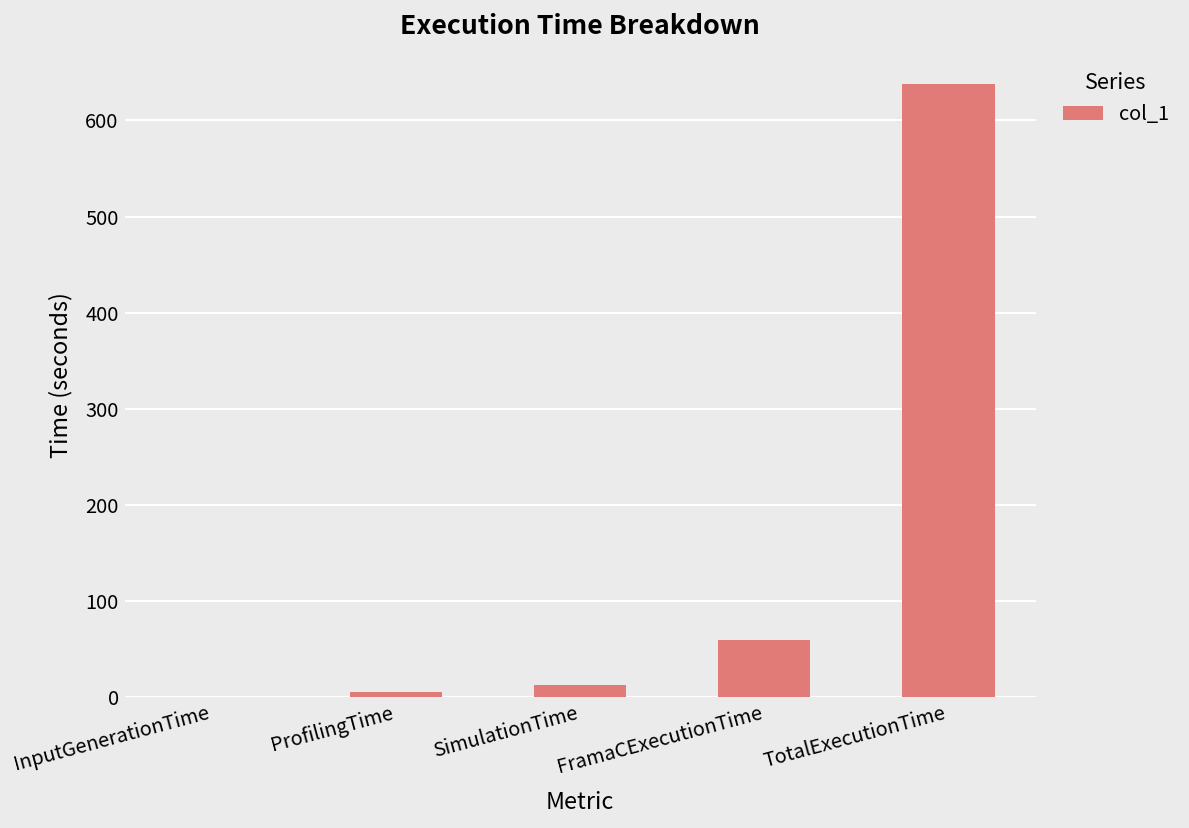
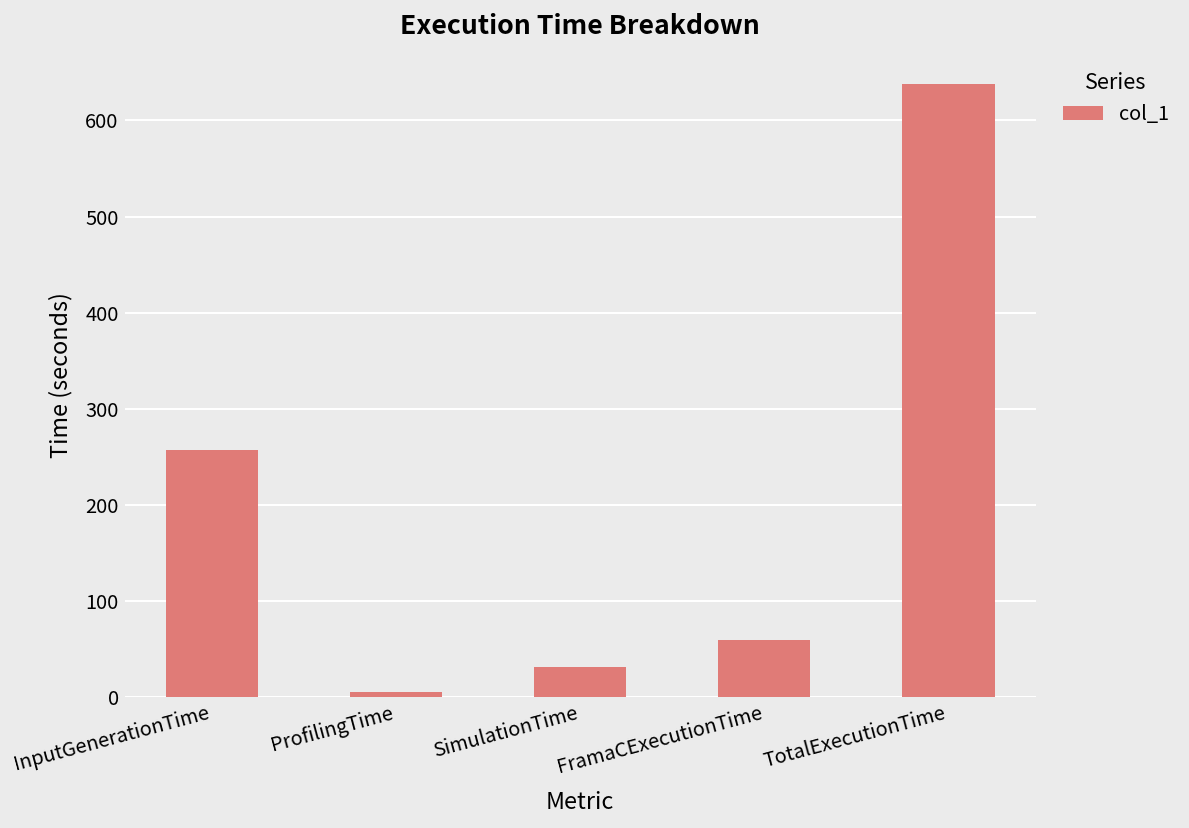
  {
-   "InputGenerationTime": 0,
+   "InputGenerationTime": 260,
    "ProfilingTime": 10,
-   "SimulationTime": 10,
+   "SimulationTime": 30,
    "FramaCExecutionTime": 60,
    "TotalExecutionTime": 640
  }
